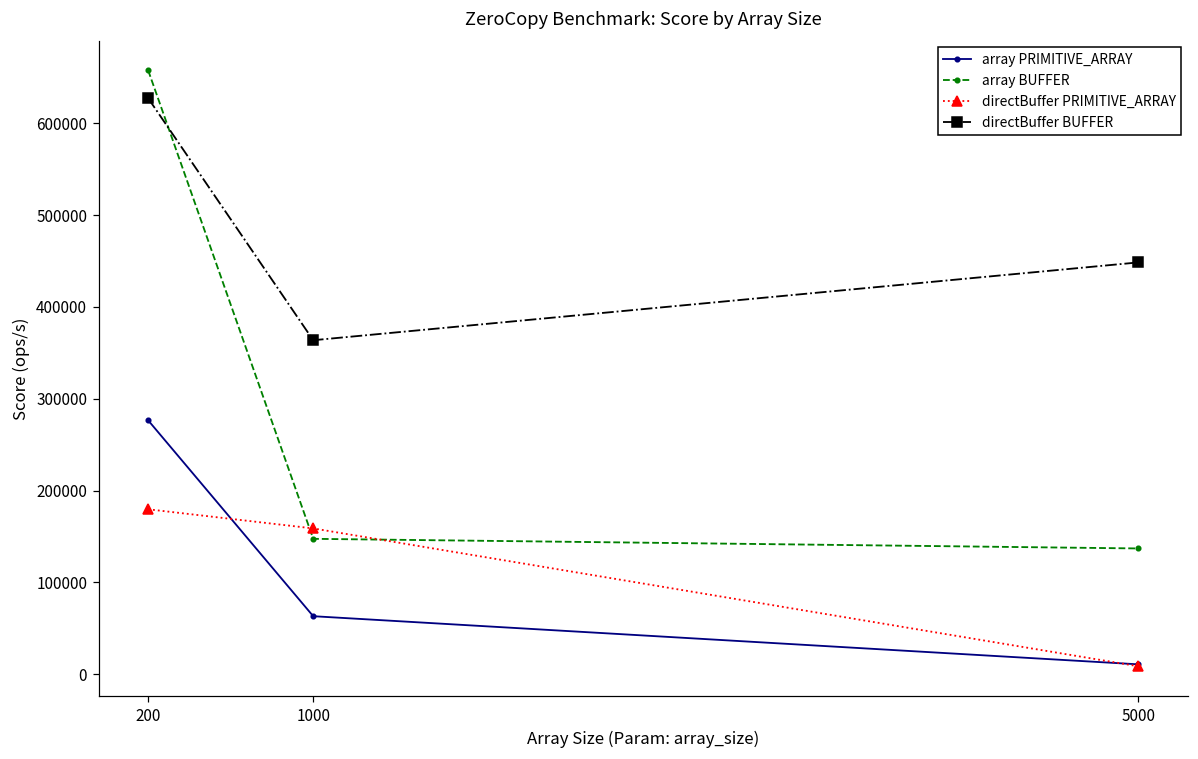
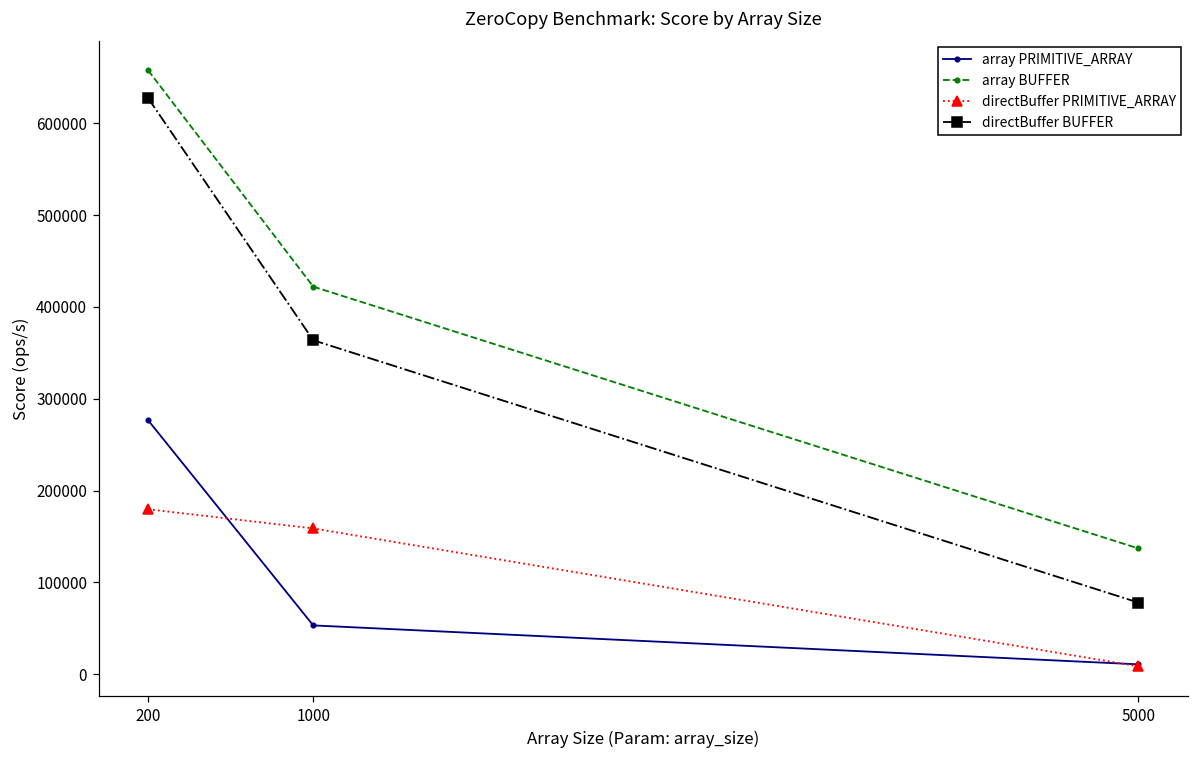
  {
    "array PRIMITIVE_ARRAY": {
      "200": 280000,
-     "1000": 60000
+     "1000": 50000
    },
    "array BUFFER": {
      "200": 660000,
-     "1000": 150000,
+     "1000": 420000,
      "5000": 140000
    },
    "directBuffer PRIMITIVE_ARRAY": {
      "200": 180000,
      "1000": 160000
    },
    "directBuffer BUFFER": {
      "200": 630000,
      "1000": 360000,
-     "5000": 450000
+     "5000": 80000
    }
  }
